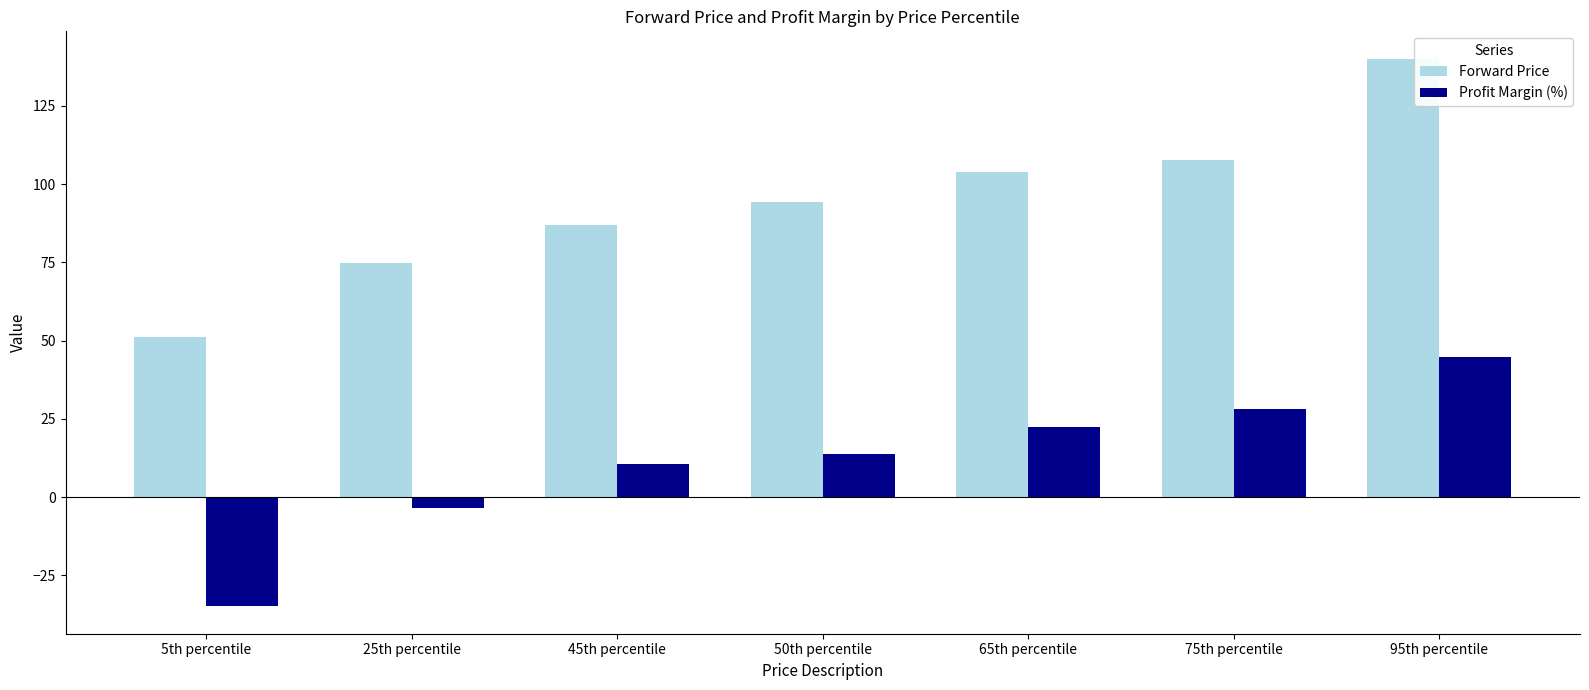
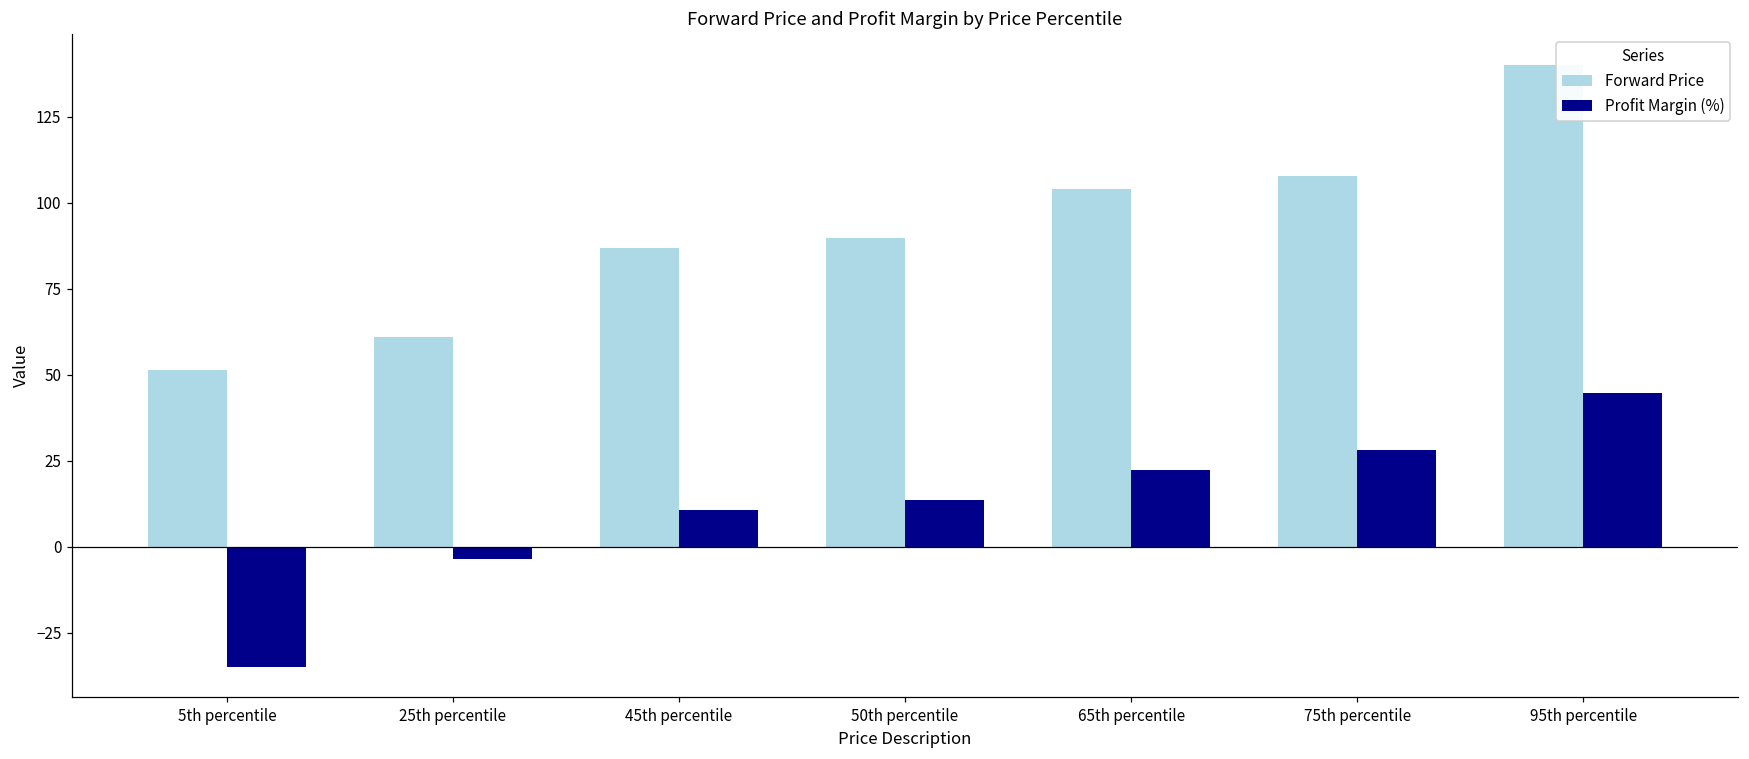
  {
    "Forward Price": {
      "5th percentile": 51,
-     "25th percentile": 75,
+     "25th percentile": 61,
      "45th percentile": 87,
-     "50th percentile": 94,
+     "50th percentile": 90,
      "65th percentile": 104,
      "75th percentile": 108,
      "95th percentile": 140
    },
    "Profit Margin (%)": {
      "5th percentile": -35,
      "25th percentile": -4,
      "45th percentile": 11,
      "50th percentile": 14,
      "65th percentile": 22,
      "75th percentile": 28,
      "95th percentile": 45
    }
  }
